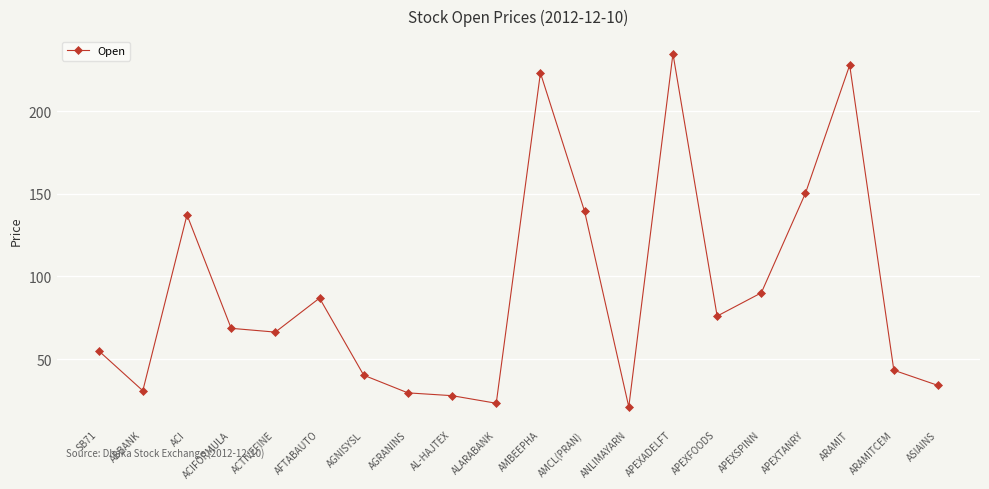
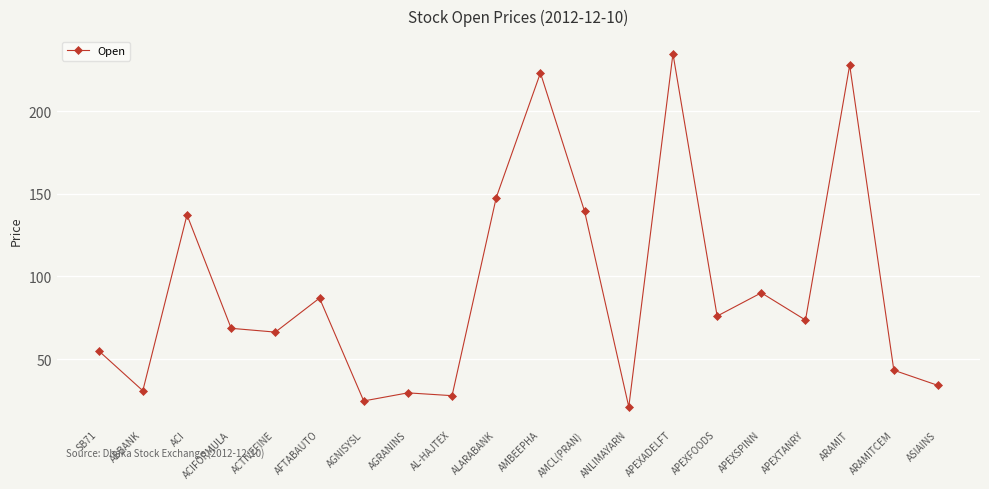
  {
    "SB71": 55,
    "ABBANK": 31,
    "ACI": 137,
    "ACIFORMULA": 69,
    "ACTIVEFINE": 66,
    "AFTABAUTO": 87,
-   "AGNISYSL": 40,
+   "AGNISYSL": 25,
    "AGRANINS": 30,
    "AL-HAJTEX": 28,
-   "ALARABANK": 23,
+   "ALARABANK": 148,
    "AMBEEPHA": 223,
    "AMCL(PRAN)": 139,
    "ANLIMAYARN": 21,
    "APEXADELFT": 235,
    "APEXFOODS": 76,
    "APEXSPINN": 90,
-   "APEXTANRY": 151,
+   "APEXTANRY": 74,
    "ARAMIT": 228,
    "ARAMITCEM": 43,
    "ASIAINS": 34
  }
